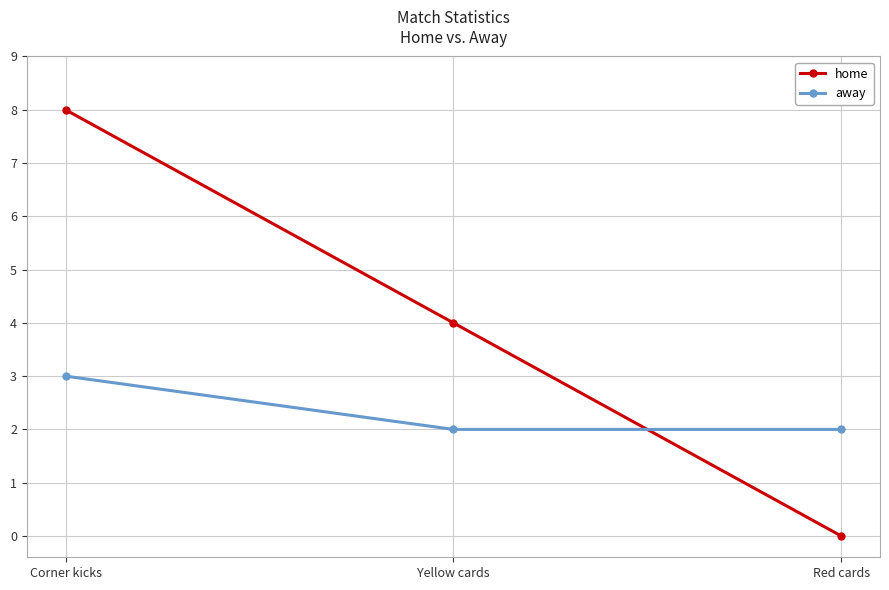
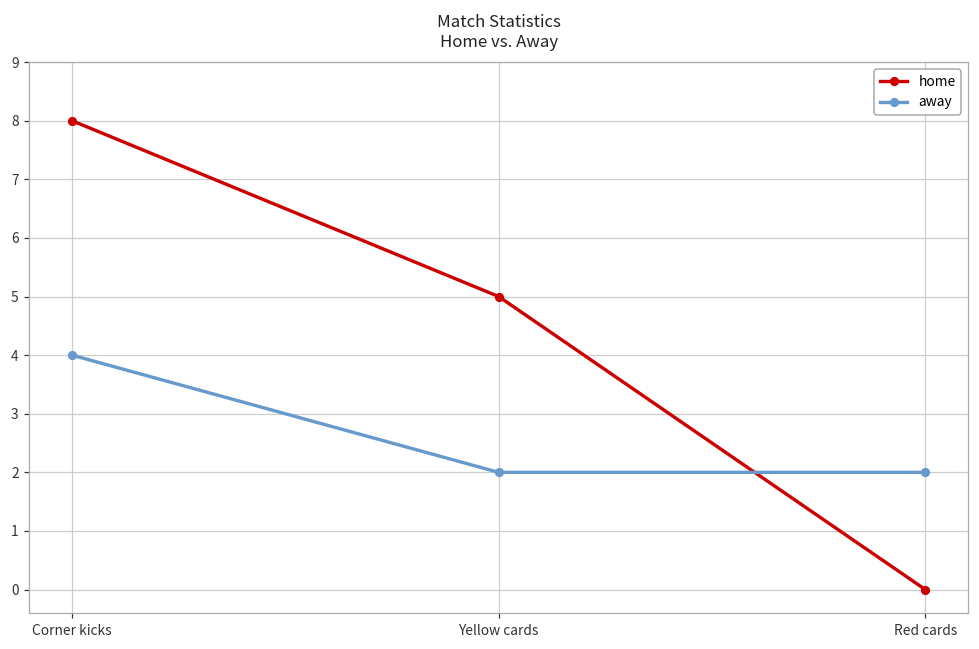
  {
    "home": {
      "Corner kicks": 8,
-     "Yellow cards": 4,
+     "Yellow cards": 5,
      "Red cards": 0
    },
    "away": {
-     "Corner kicks": 3,
+     "Corner kicks": 4,
      "Yellow cards": 2,
      "Red cards": 2
    }
  }
